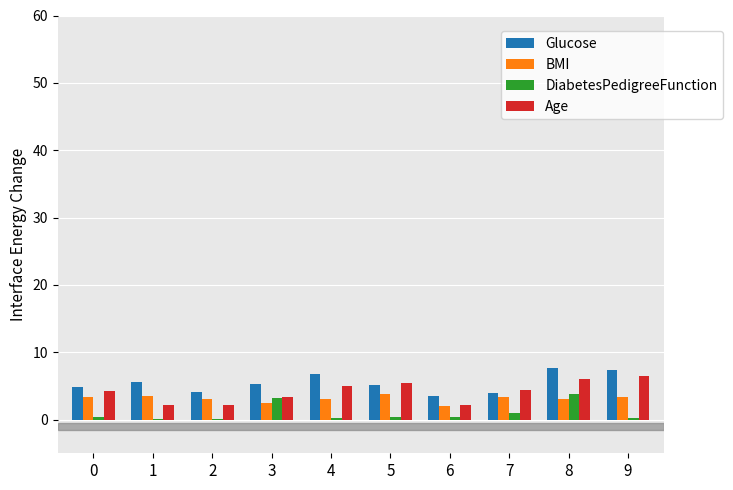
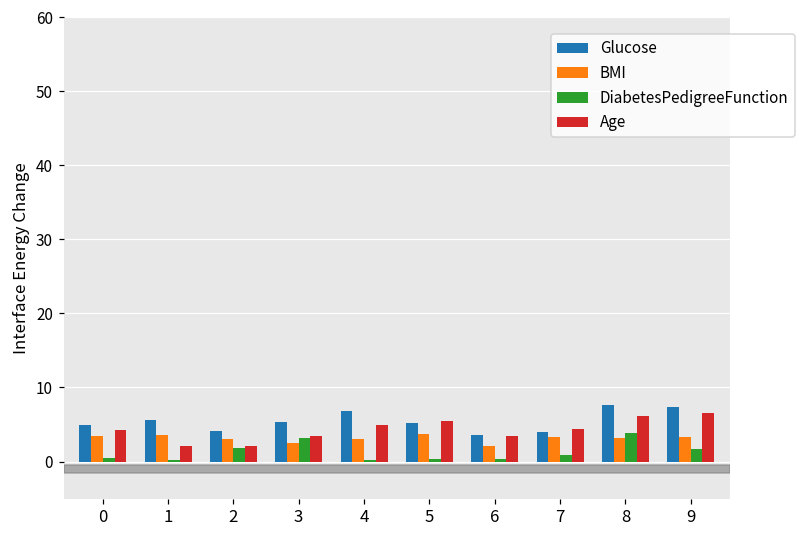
  {
    "Glucose": {
      "0": 5,
      "1": 6,
      "2": 4,
      "3": 5,
      "4": 7,
      "5": 5,
      "6": 4,
      "7": 4,
      "8": 8,
      "9": 7
    },
    "BMI": {
      "0": 3,
      "1": 4,
      "2": 3,
      "3": 2,
      "4": 3,
      "5": 4,
      "6": 2,
      "7": 3,
      "8": 3,
      "9": 3
    },
    "DiabetesPedigreeFunction": {
      "0": 0,
-     "2": 0,
+     "2": 2,
      "3": 3,
      "7": 1,
      "8": 4,
-     "9": 0
+     "9": 2
    },
    "Age": {
      "0": 4,
      "1": 2,
      "2": 2,
      "3": 3,
      "4": 5,
      "5": 6,
-     "6": 2,
+     "6": 4,
      "7": 4,
      "8": 6,
      "9": 7
    }
  }
